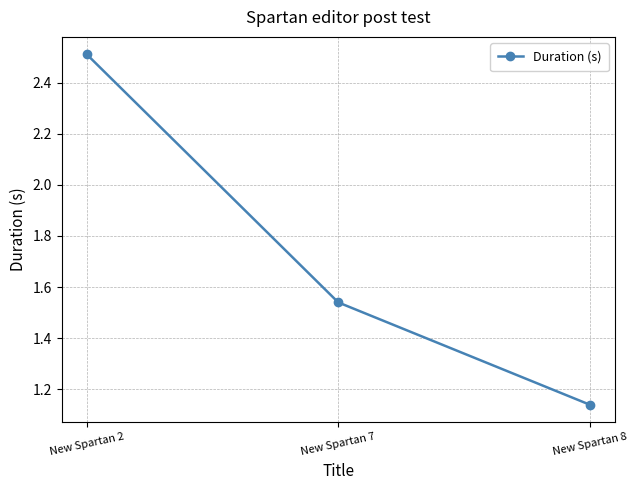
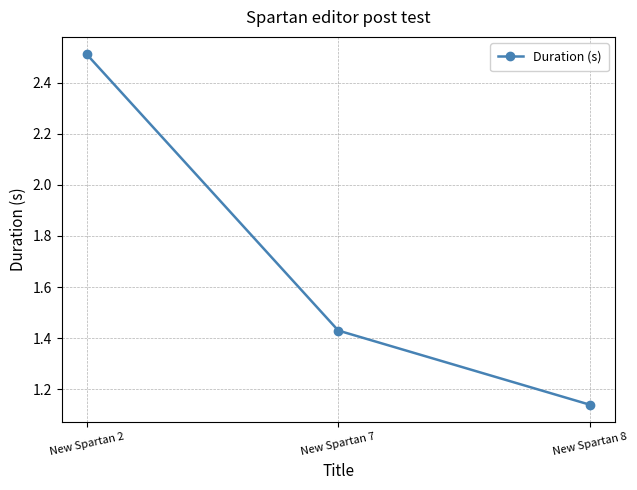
  {
    "New Spartan 2": 2.51,
-   "New Spartan 7": 1.54,
+   "New Spartan 7": 1.43,
    "New Spartan 8": 1.14
  }
